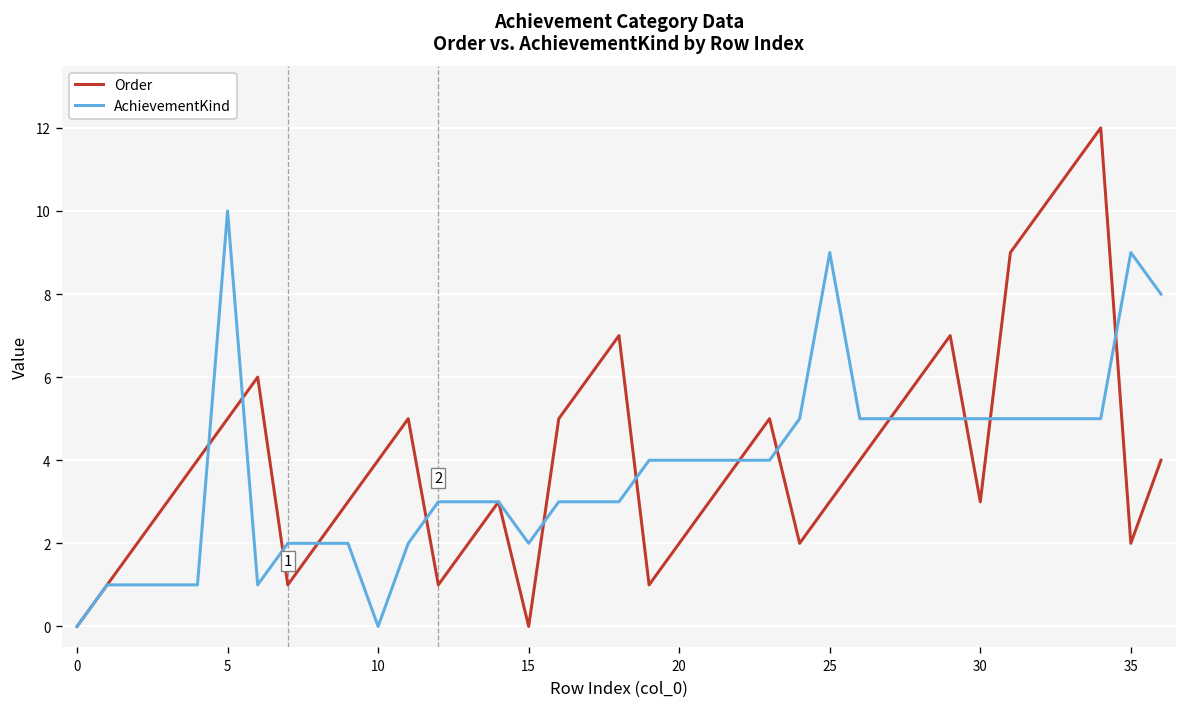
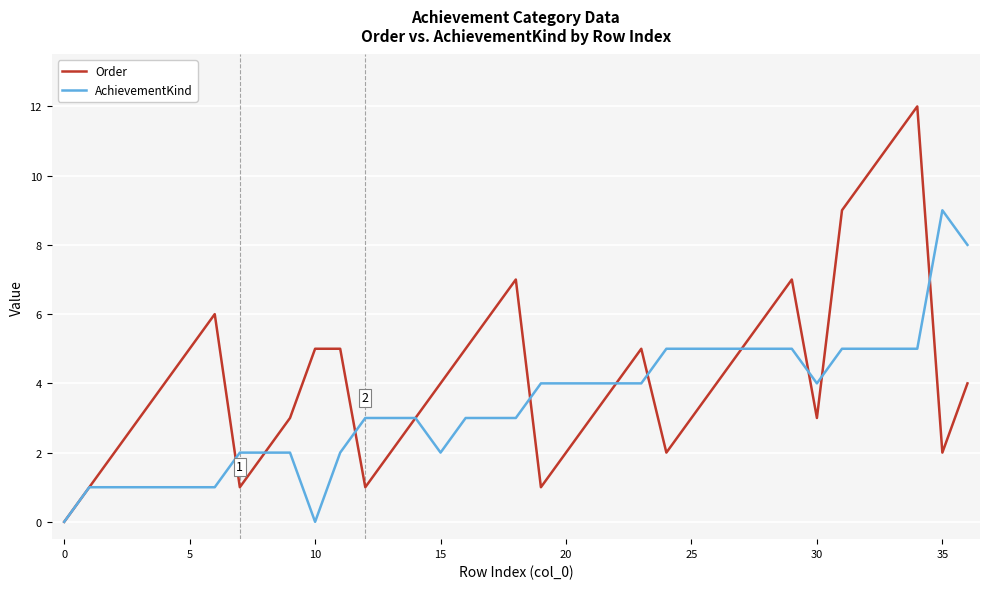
  {
    "Order": {
      "5": 5,
-     "10": 4,
-     "15": 0,
+     "10": 5,
+     "15": 4,
      "20": 2,
      "25": 3,
      "30": 3,
      "35": 2
    },
    "AchievementKind": {
-     "5": 10,
+     "5": 1,
      "10": 0,
      "15": 2,
      "20": 4,
-     "25": 9,
-     "30": 5,
+     "25": 5,
+     "30": 4,
      "35": 9
    }
  }
